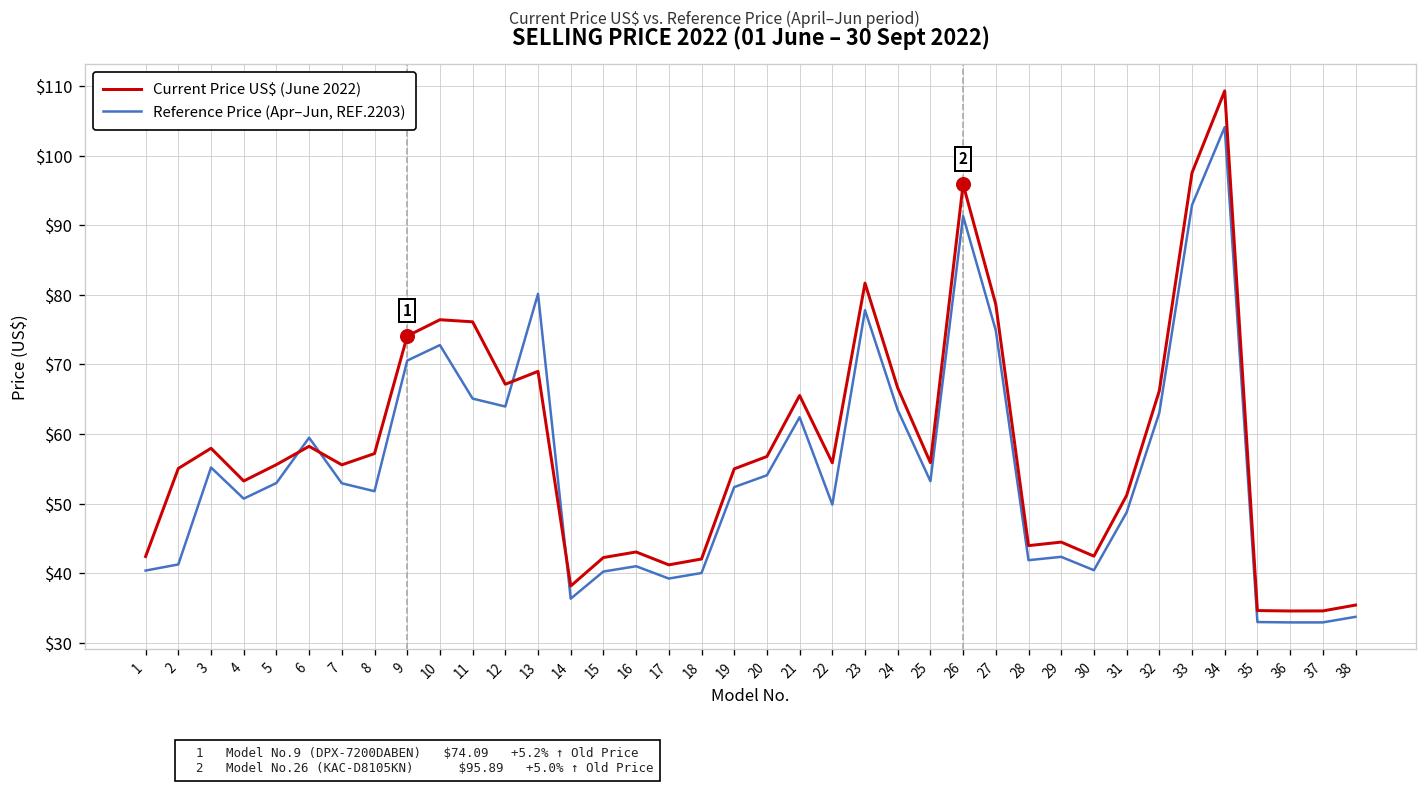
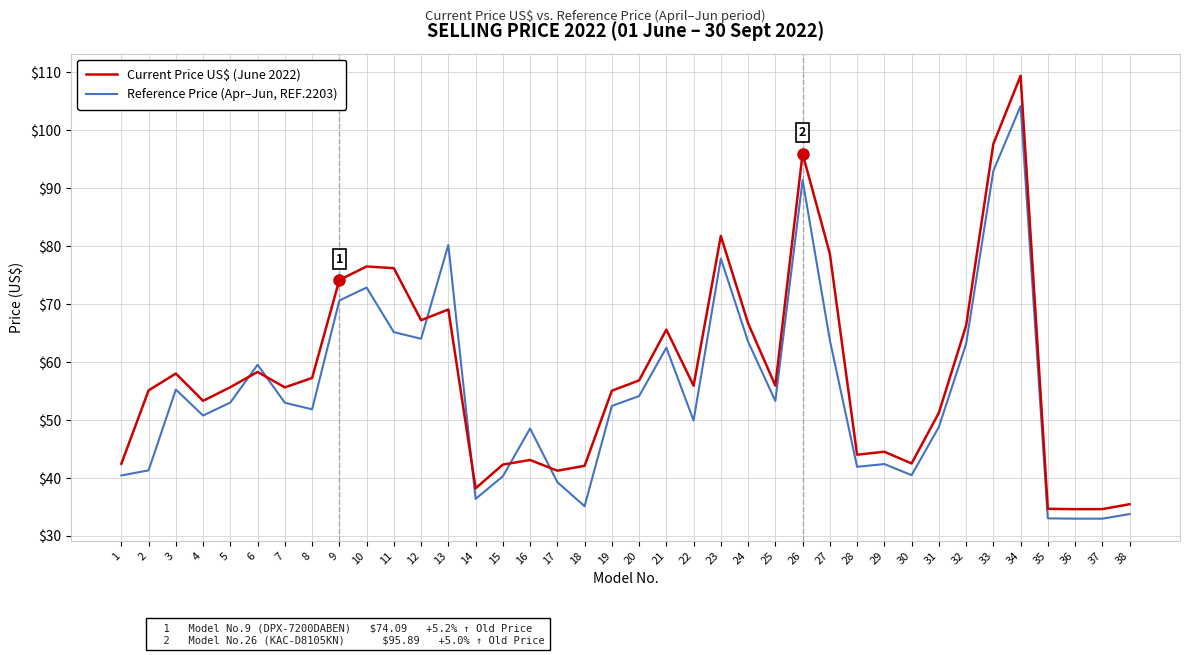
  {
    "Reference Price (Apr–Jun, REF.2203)": {
      "1": "$40",
      "2": "$41",
      "3": "$55",
      "4": "$51",
      "5": "$53",
      "6": "$59",
      "7": "$53",
      "8": "$52",
      "9": "$71",
      "10": "$73",
      "11": "$65",
      "12": "$64",
      "13": "$80",
      "14": "$36",
      "15": "$40",
-     "16": "$41",
+     "16": "$48",
      "17": "$39",
-     "18": "$40",
+     "18": "$35",
      "19": "$52",
      "20": "$54",
      "21": "$62",
      "22": "$50",
      "23": "$78",
      "24": "$63",
      "25": "$53",
      "26": "$91",
-     "27": "$75",
+     "27": "$64",
      "28": "$42",
      "29": "$42",
      "30": "$40",
      "31": "$49",
      "32": "$63",
      "33": "$93",
      "34": "$104",
      "35": "$33",
      "36": "$33",
      "37": "$33",
      "38": "$34"
    }
  }
